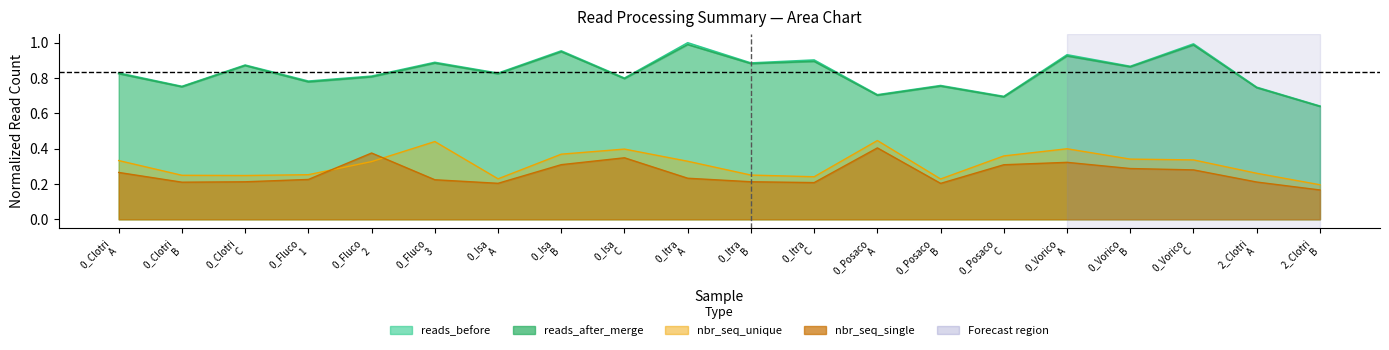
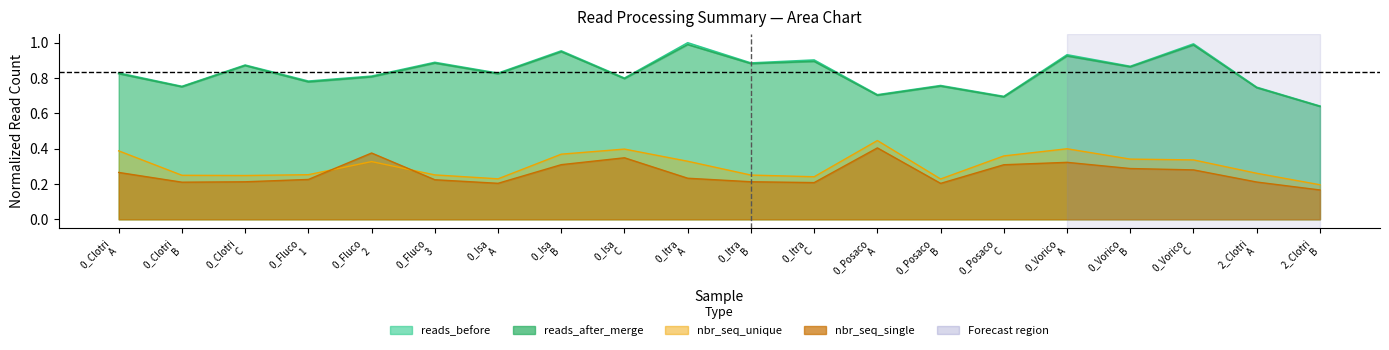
  {
    "nbr_seq_unique": {
-     "0_Clotri A": 0.33,
+     "0_Clotri A": 0.39,
      "0_Clotri B": 0.25,
      "0_Clotri C": 0.25,
      "0_Fluco 1": 0.25,
      "0_Fluco 2": 0.33,
-     "0_Fluco 3": 0.44,
+     "0_Fluco 3": 0.25,
      "0_Isa A": 0.23,
      "0_Isa B": 0.37,
      "0_Isa C": 0.40,
      "0_Itra A": 0.33,
      "0_Itra B": 0.25,
      "0_Itra C": 0.24,
      "0_Posaco A": 0.45,
      "0_Posaco B": 0.23,
      "0_Posaco C": 0.36,
      "0_Vorico A": 0.40,
      "0_Vorico B": 0.34,
      "0_Vorico C": 0.34,
      "2_Clotri A": 0.26,
      "2_Clotri B": 0.20
    },
    "nbr_seq_single": {
      "0_Clotri A": 0.27,
      "0_Clotri B": 0.21,
      "0_Clotri C": 0.21,
      "0_Fluco 1": 0.23,
      "0_Fluco 2": 0.38,
      "0_Fluco 3": 0.22,
      "0_Isa A": 0.20,
      "0_Isa B": 0.31,
      "0_Isa C": 0.35,
      "0_Itra A": 0.23,
      "0_Itra B": 0.21,
      "0_Itra C": 0.21,
      "0_Posaco A": 0.40,
      "0_Posaco B": 0.20,
      "0_Posaco C": 0.31,
      "0_Vorico A": 0.32,
      "0_Vorico B": 0.29,
      "0_Vorico C": 0.28,
      "2_Clotri A": 0.21,
      "2_Clotri B": 0.17
    }
  }
